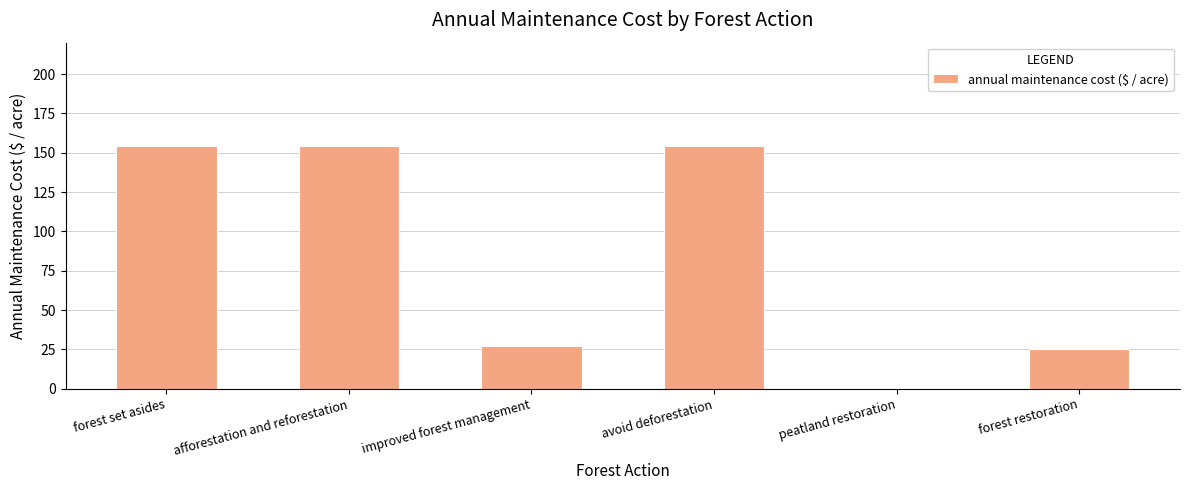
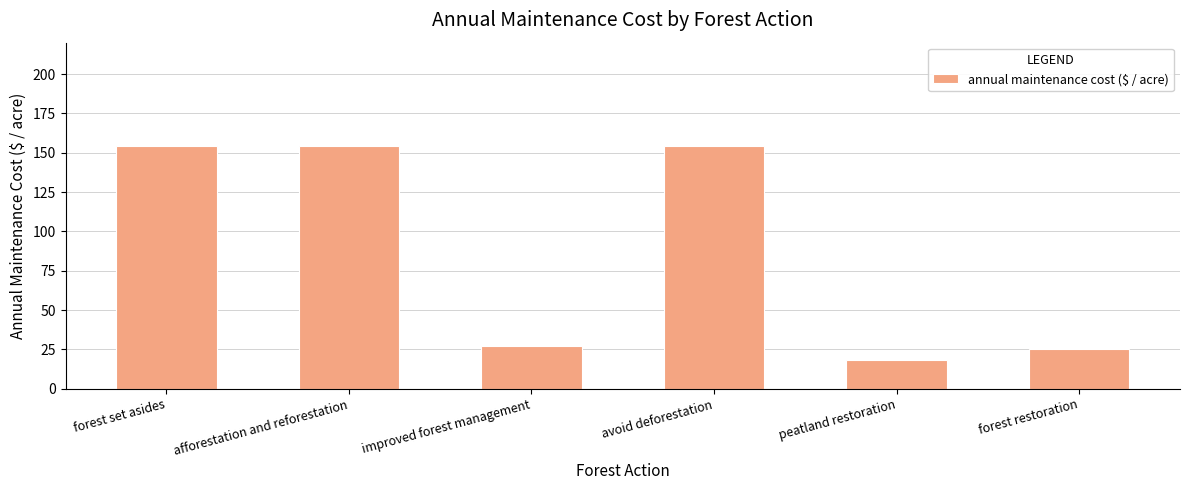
  {
    "forest set asides": 154,
    "afforestation and reforestation": 154,
    "improved forest management": 27,
    "avoid deforestation": 154,
-   "peatland restoration": 0,
+   "peatland restoration": 18,
    "forest restoration": 25
  }
